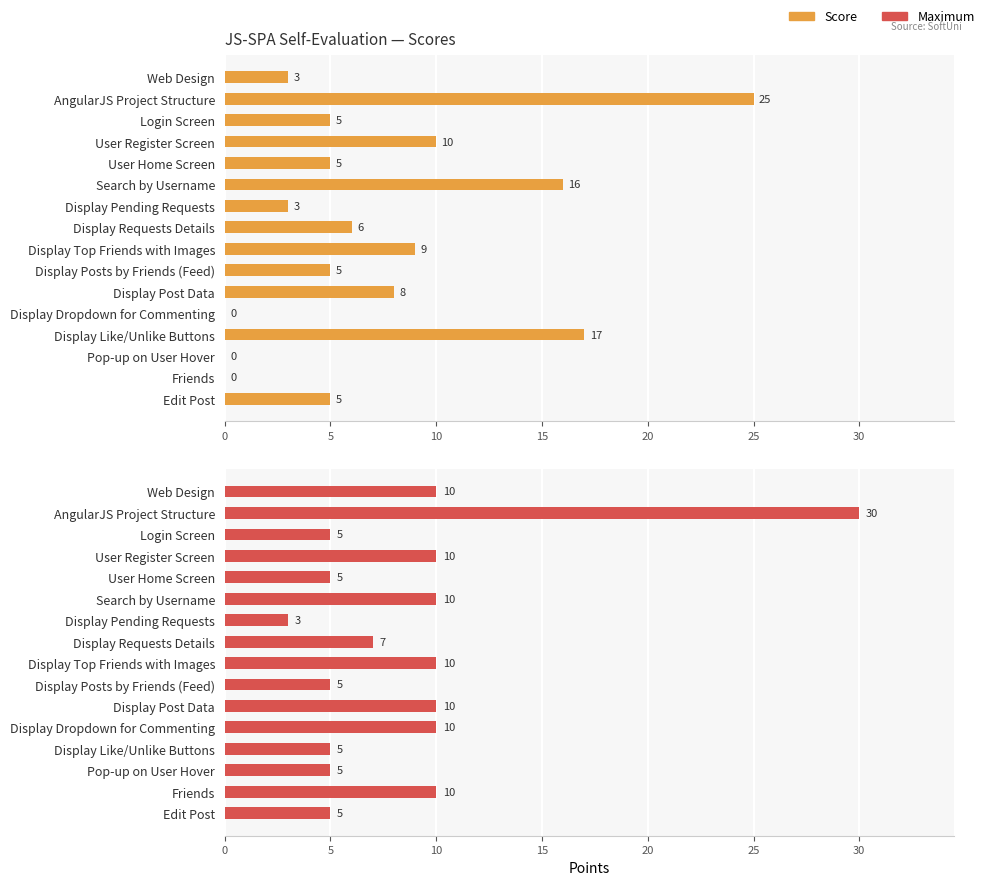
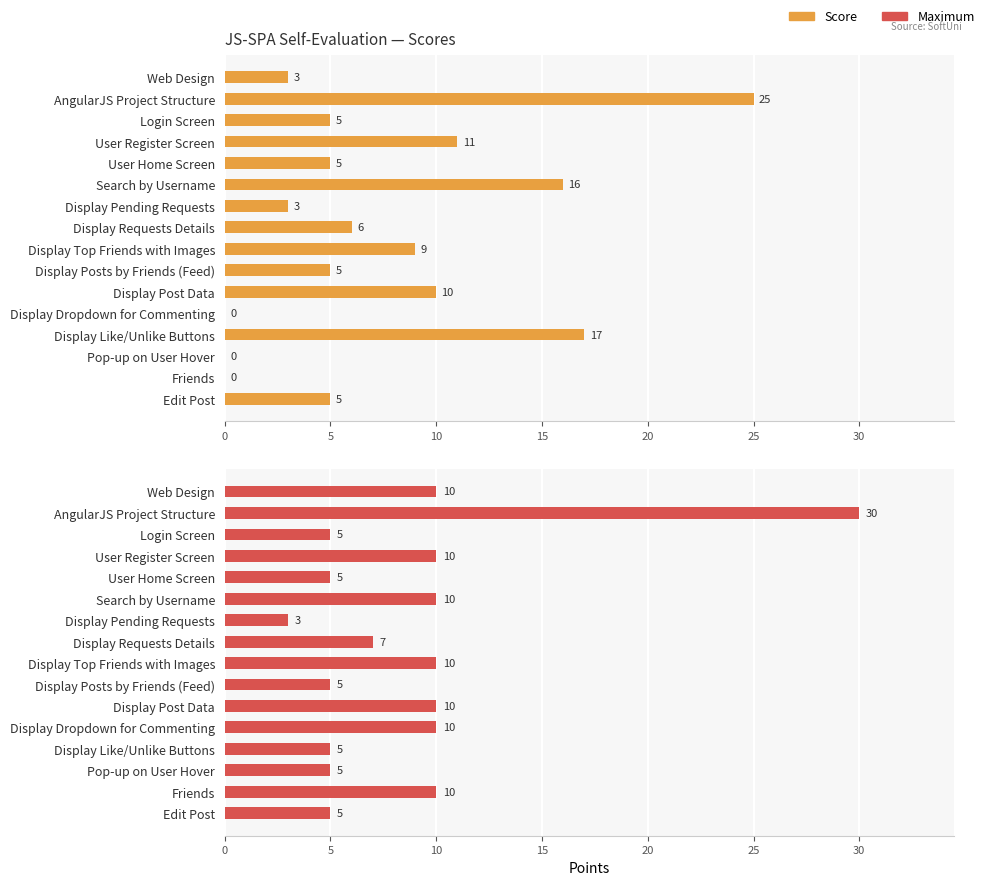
  {
    "JS-SPA Self-Evaluation — Scores": {
      "Web Design": 3,
      "AngularJS Project Structure": 25,
      "Login Screen": 5,
-     "User Register Screen": 10,
+     "User Register Screen": 11,
      "User Home Screen": 5,
      "Search by Username": 16,
      "Display Pending Requests": 3,
      "Display Requests Details": 6,
      "Display Top Friends with Images": 9,
      "Display Posts by Friends (Feed)": 5,
-     "Display Post Data": 8,
+     "Display Post Data": 10,
      "Display Dropdown for Commenting": 0,
      "Display Like/Unlike Buttons": 17,
      "Pop-up on User Hover": 0,
      "Friends": 0,
      "Edit Post": 5
    }
  }
